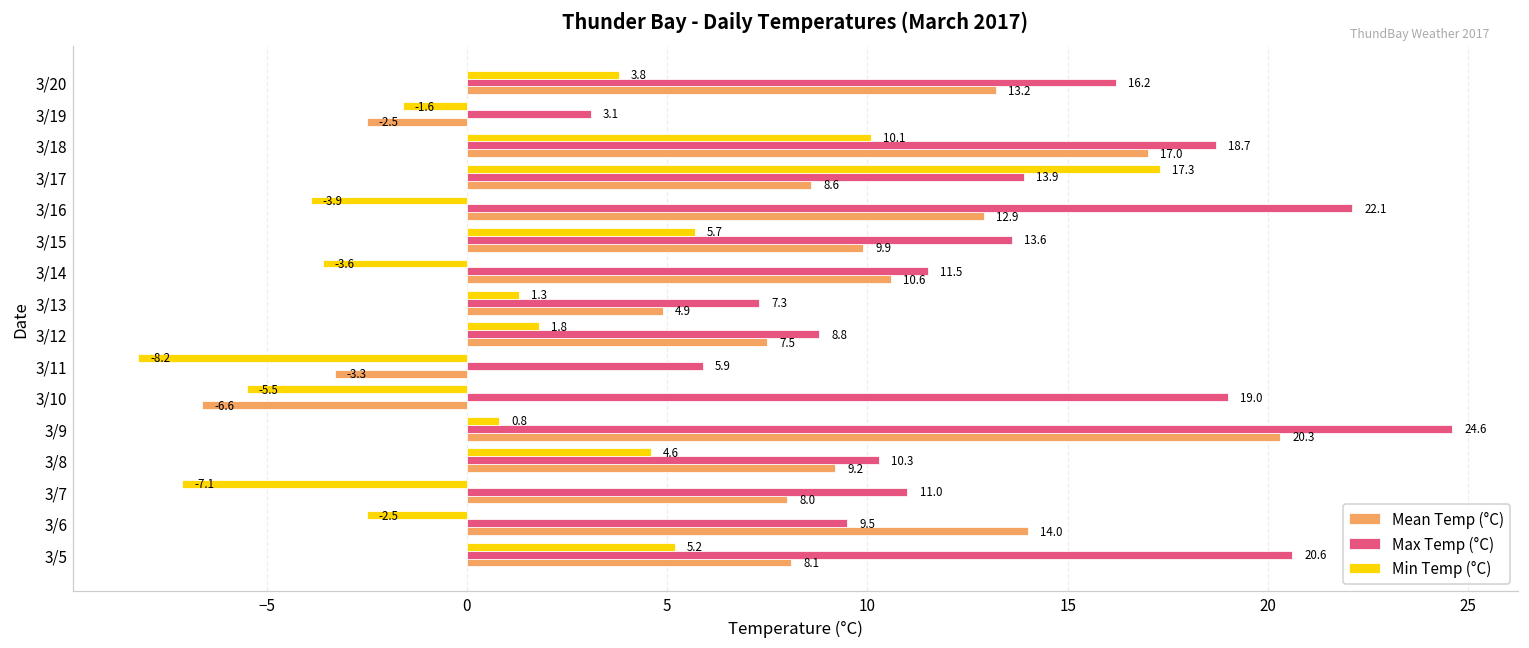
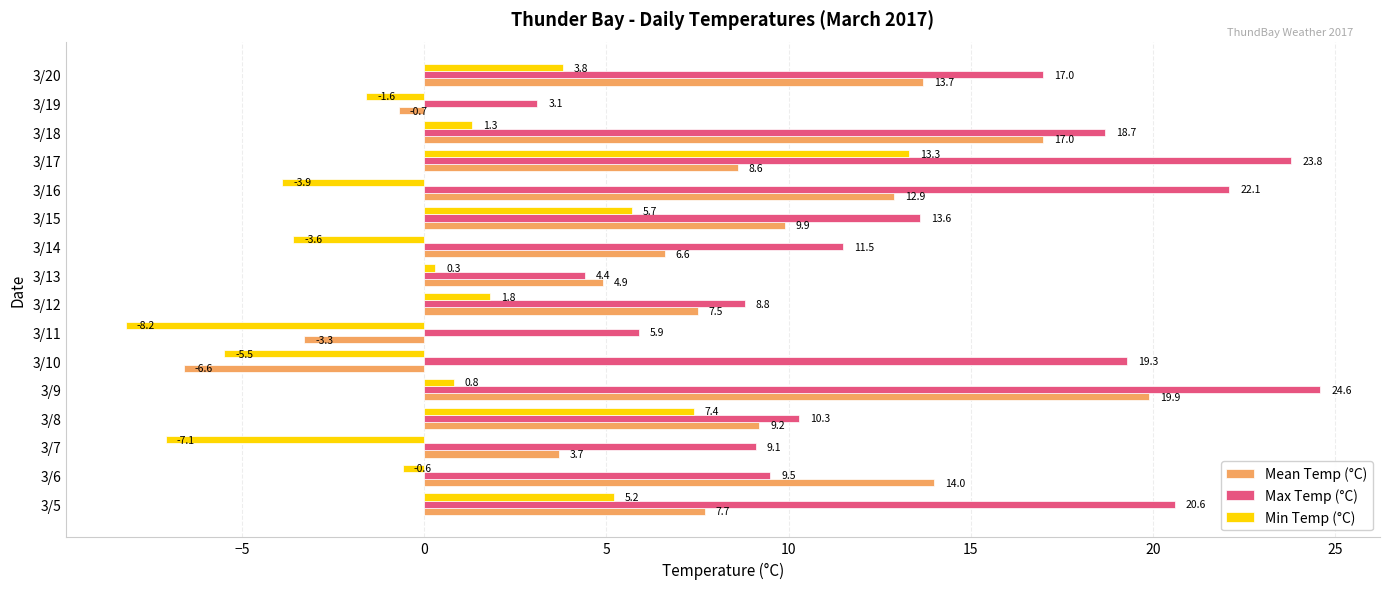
  {
    "Mean Temp (°C)": {
-     "3/20": 13.2,
-     "3/19": -2.5,
+     "3/20": 13.7,
+     "3/19": -0.7,
      "3/18": 17.0,
      "3/17": 8.6,
      "3/16": 12.9,
      "3/15": 9.9,
-     "3/14": 10.6,
+     "3/14": 6.6,
      "3/13": 4.9,
      "3/12": 7.5,
      "3/11": -3.3,
      "3/10": -6.6,
-     "3/9": 20.3,
+     "3/9": 19.9,
      "3/8": 9.2,
-     "3/7": 8.0,
+     "3/7": 3.7,
      "3/6": 14.0,
-     "3/5": 8.1
+     "3/5": 7.7
    },
    "Max Temp (°C)": {
-     "3/20": 16.2,
+     "3/20": 17.0,
      "3/19": 3.1,
      "3/18": 18.7,
-     "3/17": 13.9,
+     "3/17": 23.8,
      "3/16": 22.1,
      "3/15": 13.6,
      "3/14": 11.5,
-     "3/13": 7.3,
+     "3/13": 4.4,
      "3/12": 8.8,
      "3/11": 5.9,
-     "3/10": 19.0,
+     "3/10": 19.3,
      "3/9": 24.6,
      "3/8": 10.3,
-     "3/7": 11.0,
+     "3/7": 9.1,
      "3/6": 9.5,
      "3/5": 20.6
    },
    "Min Temp (°C)": {
      "3/20": 3.8,
      "3/19": -1.6,
-     "3/18": 10.1,
-     "3/17": 17.3,
+     "3/18": 1.3,
+     "3/17": 13.3,
      "3/16": -3.9,
      "3/15": 5.7,
      "3/14": -3.6,
-     "3/13": 1.3,
+     "3/13": 0.3,
      "3/12": 1.8,
      "3/11": -8.2,
      "3/10": -5.5,
      "3/9": 0.8,
-     "3/8": 4.6,
+     "3/8": 7.4,
      "3/7": -7.1,
-     "3/6": -2.5,
+     "3/6": -0.6,
      "3/5": 5.2
    }
  }
